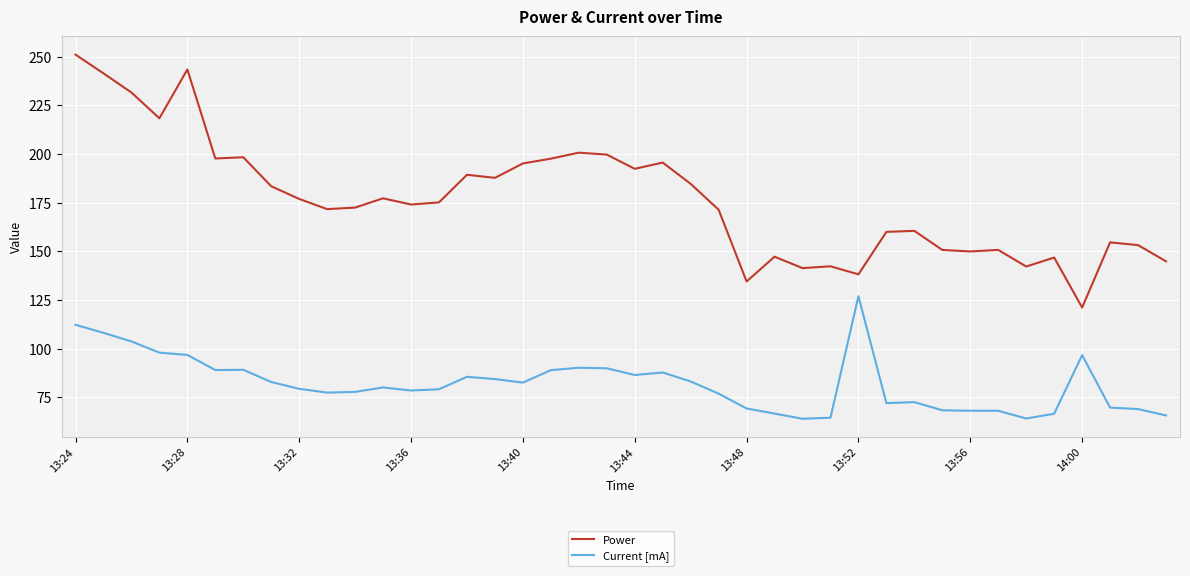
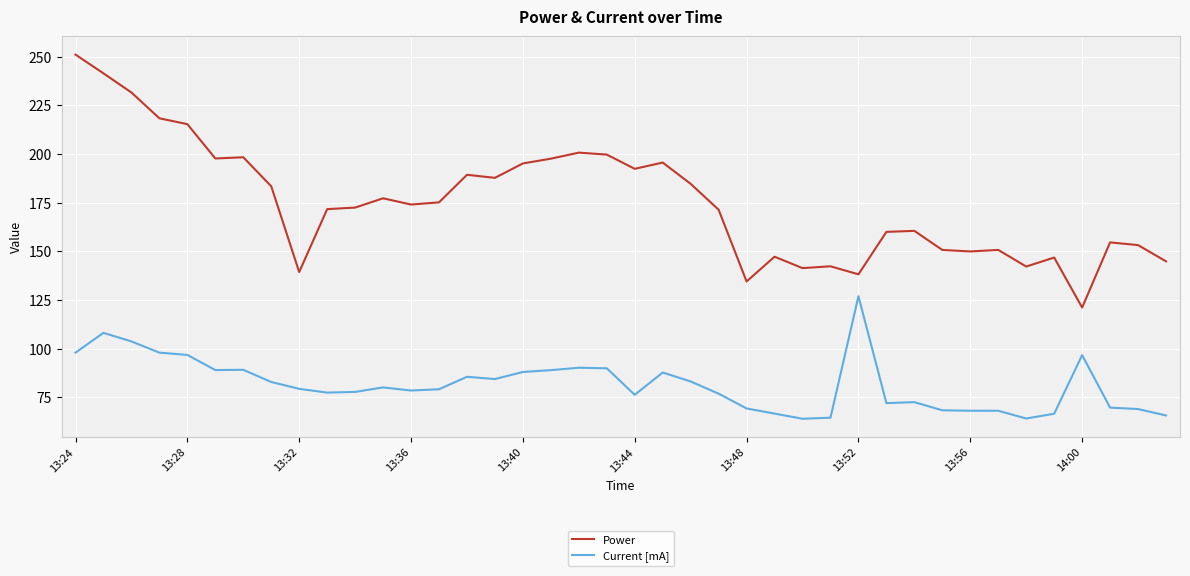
  {
    "Power": {
      "13:24": 251,
-     "13:28": 243,
-     "13:32": 177,
+     "13:28": 215,
+     "13:32": 139,
      "13:36": 174,
      "13:40": 195,
      "13:44": 192,
      "13:48": 135,
      "13:52": 138,
      "13:56": 150,
      "14:00": 121
    },
    "Current [mA]": {
-     "13:24": 112,
+     "13:24": 98,
      "13:28": 97,
      "13:32": 79,
      "13:36": 79,
-     "13:40": 83,
-     "13:44": 87,
+     "13:40": 88,
+     "13:44": 76,
      "13:48": 69,
      "13:52": 127,
      "13:56": 68,
      "14:00": 97
    }
  }
